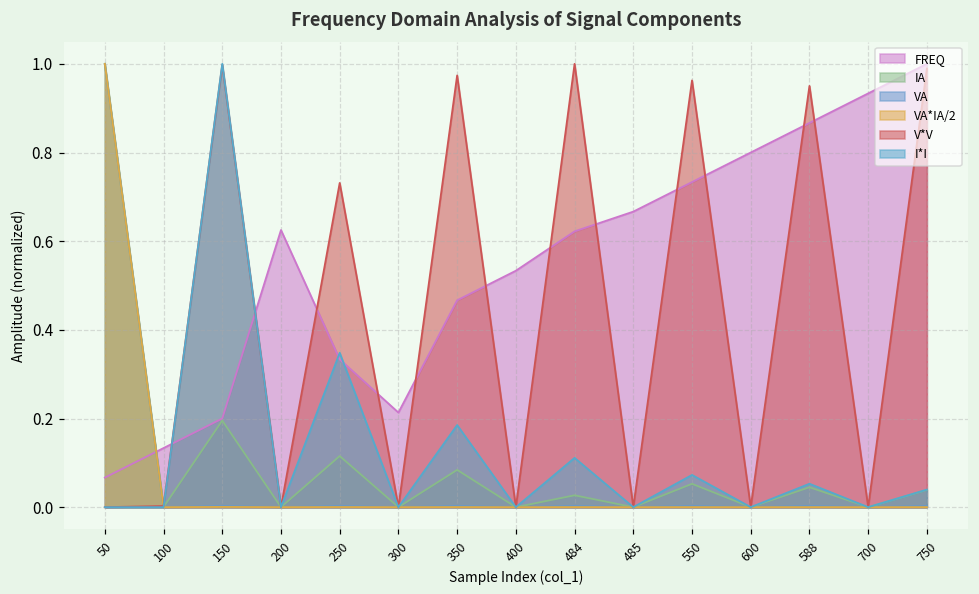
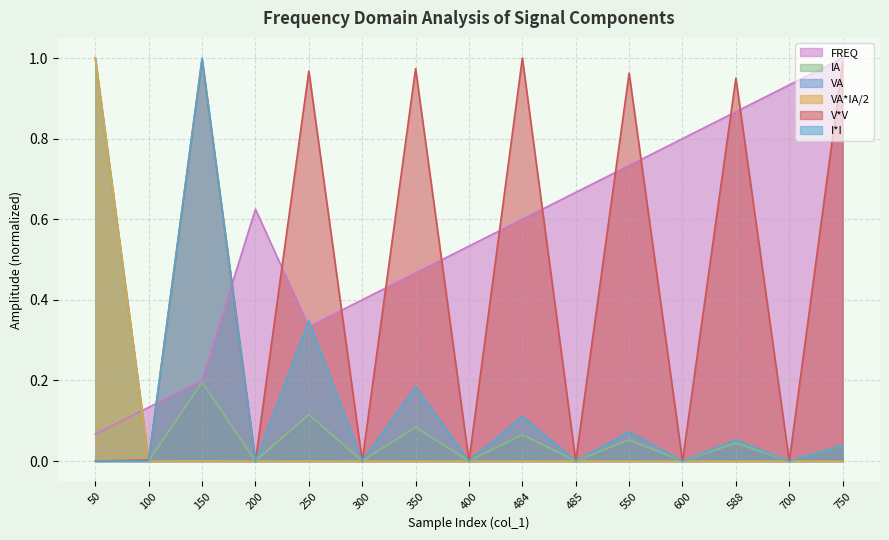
  {
    "FREQ": {
      "50": 0.07,
      "100": 0.13,
      "200": 0.63,
      "250": 0.33,
-     "300": 0.21,
+     "300": 0.40,
      "350": 0.47,
      "400": 0.53,
-     "484": 0.62,
+     "484": 0.60,
      "485": 0.67,
      "550": 0.73,
      "600": 0.80,
      "588": 0.87,
      "700": 0.93
    },
    "IA": {
      "250": 0.12,
      "350": 0.08,
-     "484": 0.03,
+     "484": 0.07,
      "550": 0.05,
      "588": 0.04
    },
    "V*V": {
-     "250": 0.73,
+     "250": 0.97,
      "350": 0.97,
      "484": 1.00,
      "550": 0.96,
      "588": 0.95
    }
  }
